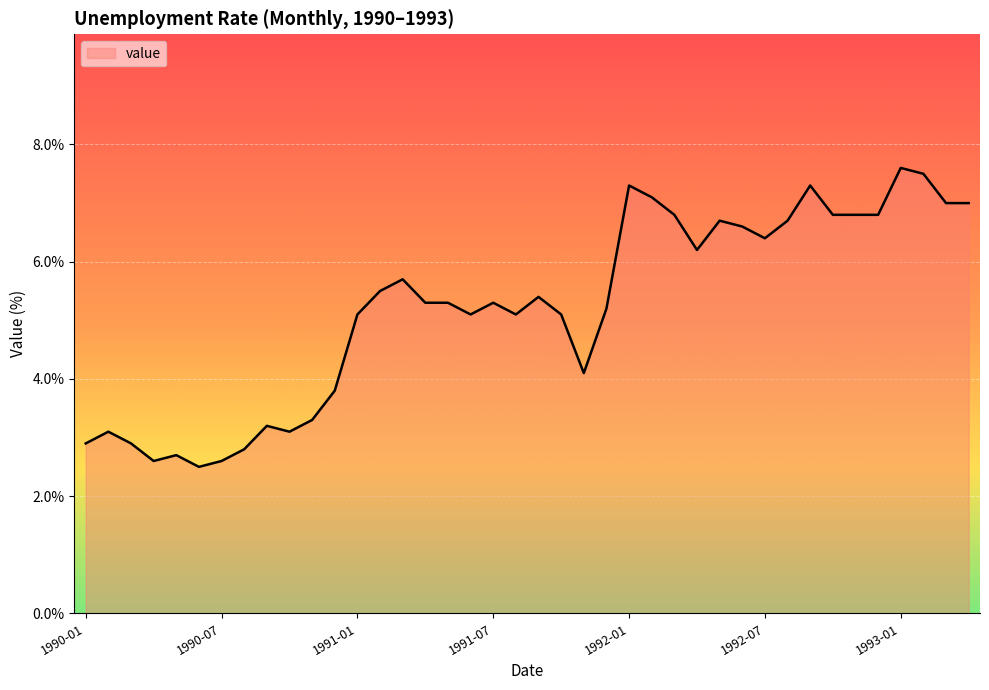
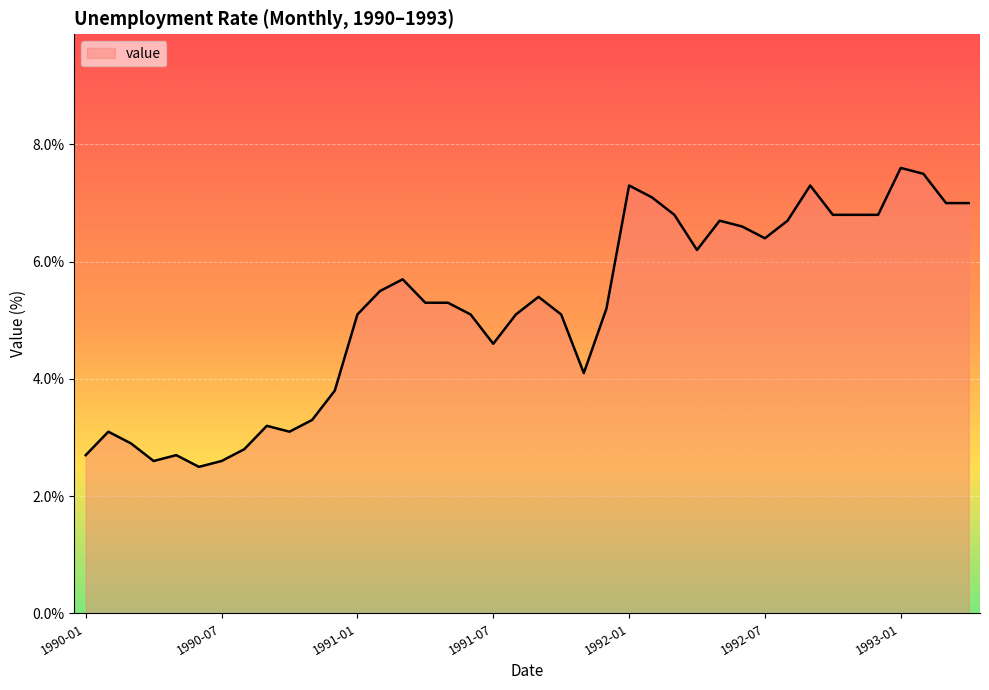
  {
-   "1990-01": "2.9%",
+   "1990-01": "2.7%",
    "1990-07": "2.6%",
    "1991-01": "5.1%",
-   "1991-07": "5.3%",
+   "1991-07": "4.6%",
    "1992-01": "7.3%",
    "1992-07": "6.4%",
    "1993-01": "7.6%"
  }
